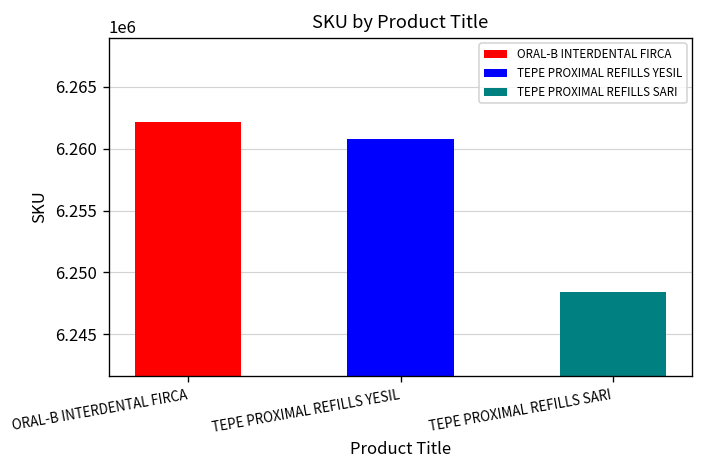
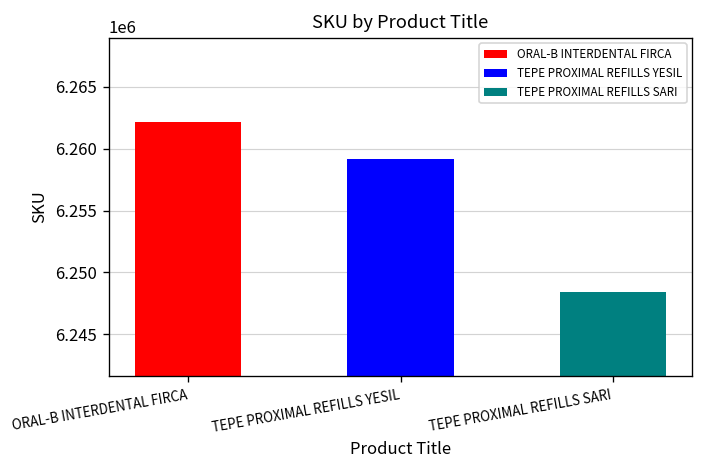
  {
    "ORAL-B INTERDENTAL FIRCA": 6262100,
-   "TEPE PROXIMAL REFILLS YESIL": 6260800,
+   "TEPE PROXIMAL REFILLS YESIL": 6259100,
    "TEPE PROXIMAL REFILLS SARI": 6248500
  }
